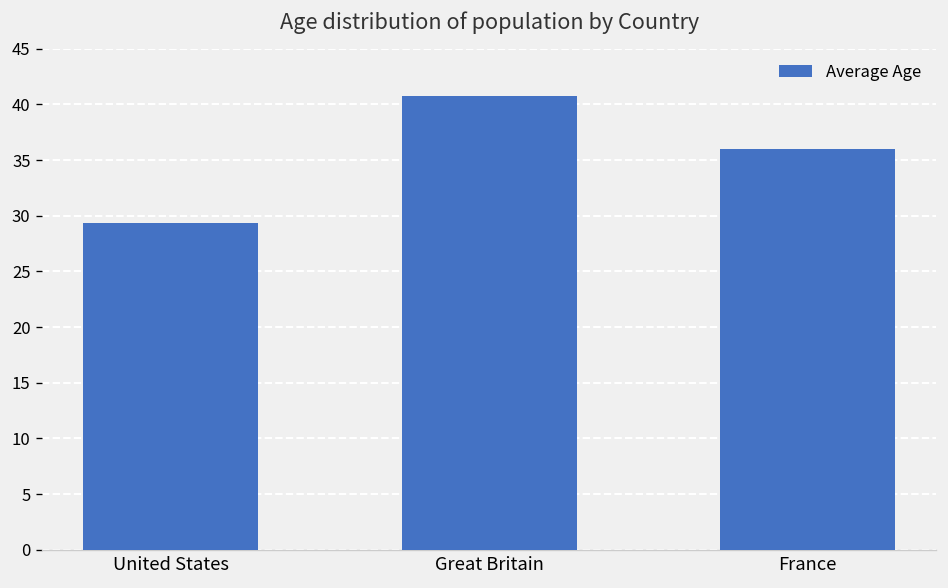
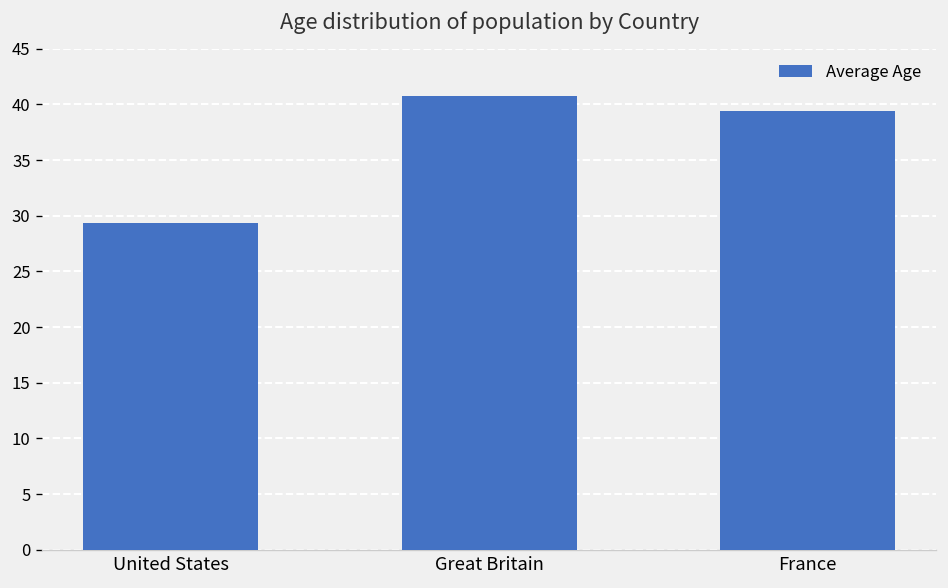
  {
    "United States": 29,
    "Great Britain": 41,
-   "France": 36
+   "France": 39
  }
